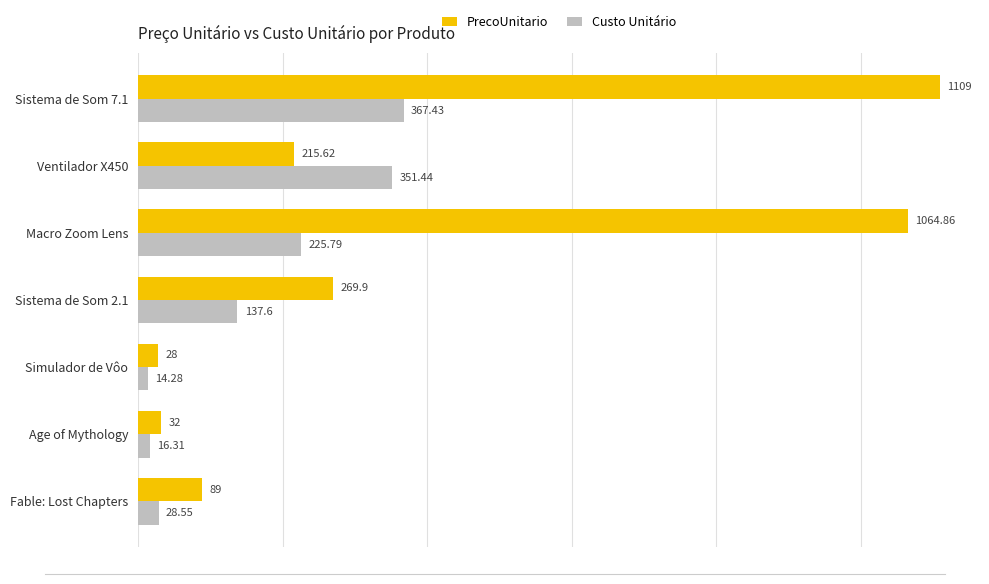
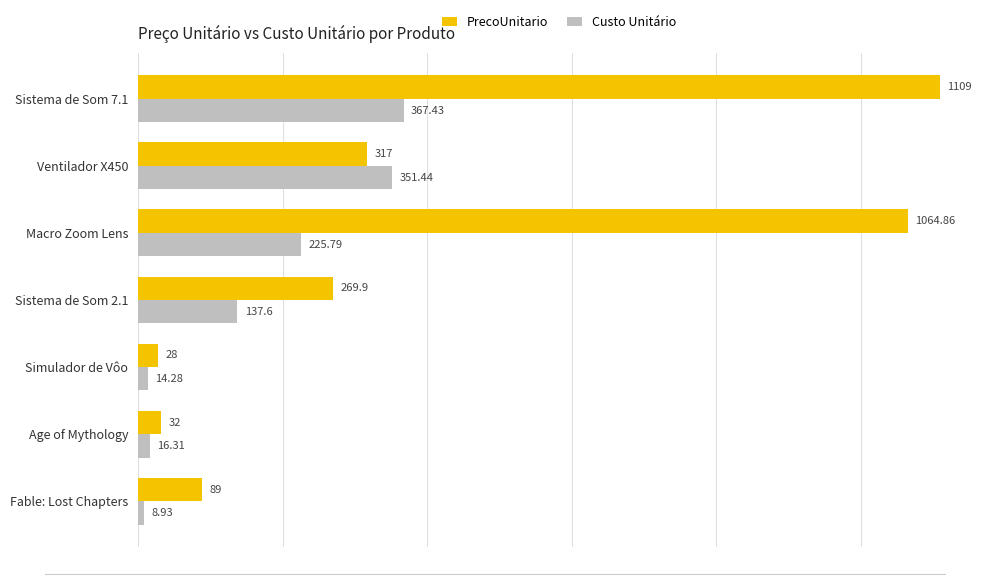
  {
    "PrecoUnitario": {
      "Sistema de Som 7.1": 1109,
-     "Ventilador X450": 215.62,
+     "Ventilador X450": 317,
      "Macro Zoom Lens": 1064.86,
      "Sistema de Som 2.1": 269.9,
      "Simulador de Vôo": 28,
      "Age of Mythology": 32,
      "Fable: Lost Chapters": 89
    },
    "Custo Unitário": {
      "Sistema de Som 7.1": 367.43,
      "Ventilador X450": 351.44,
      "Macro Zoom Lens": 225.79,
      "Sistema de Som 2.1": 137.6,
      "Simulador de Vôo": 14.28,
      "Age of Mythology": 16.31,
-     "Fable: Lost Chapters": 28.55
+     "Fable: Lost Chapters": 8.93
    }
  }
